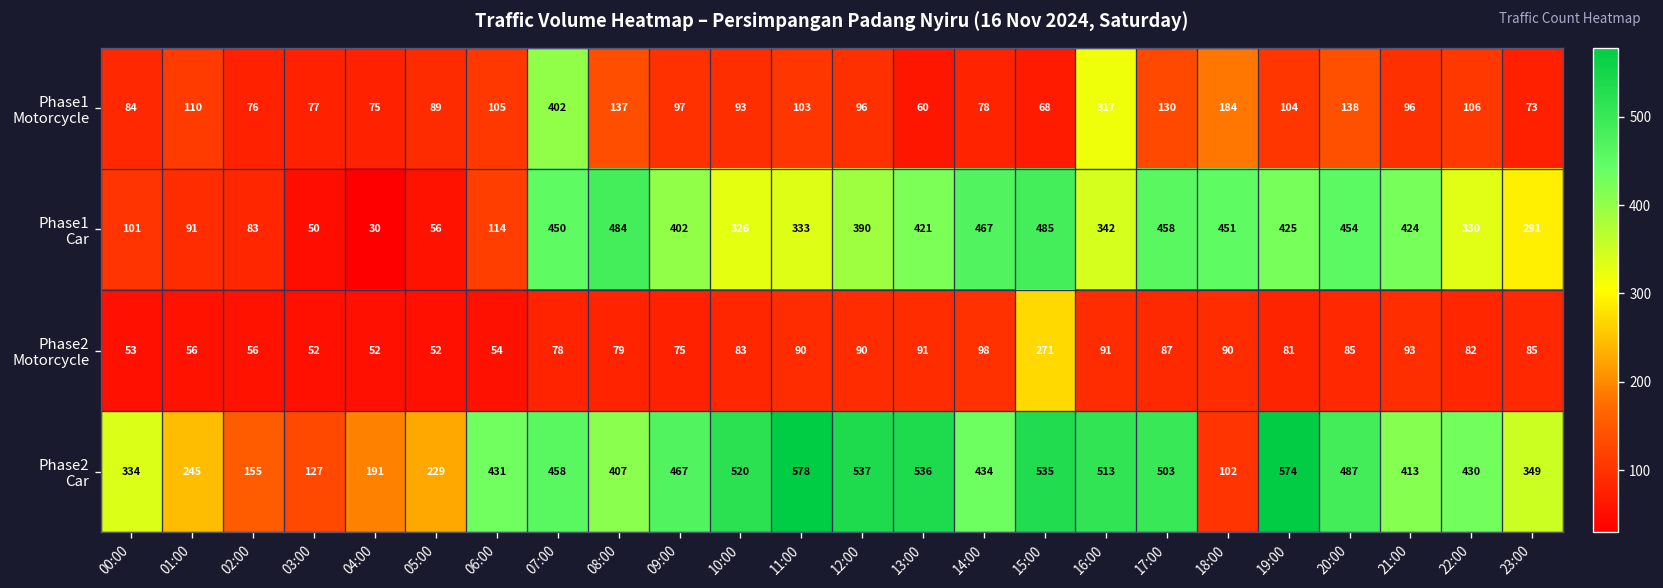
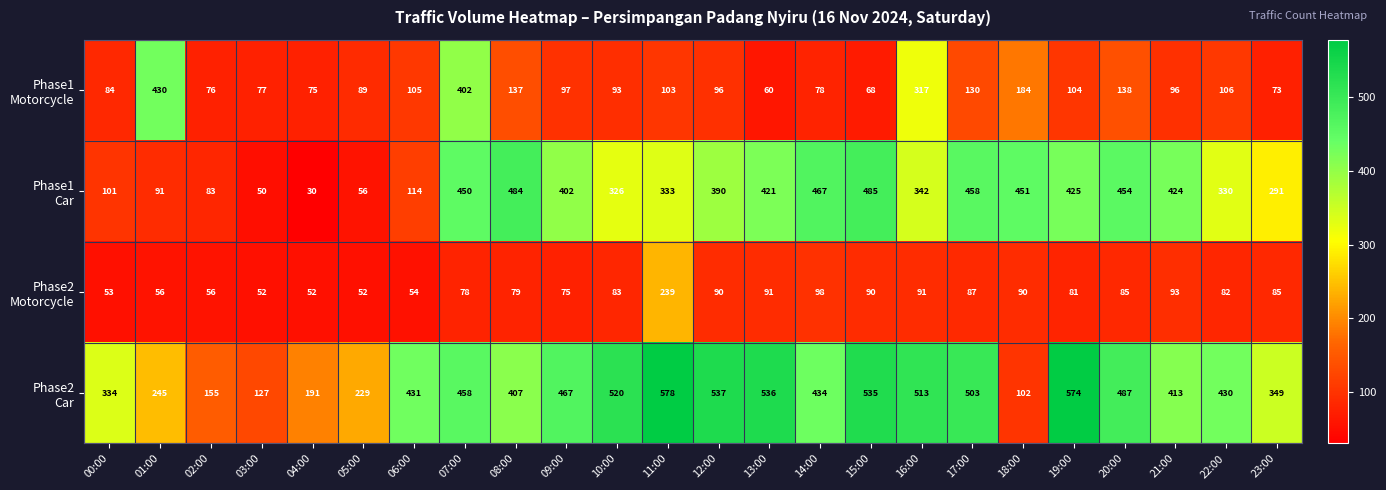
  {
    "Phase1 Motorcycle": {
      "00:00": 84,
-     "01:00": 110,
+     "01:00": 430,
      "02:00": 76,
      "03:00": 77,
      "04:00": 75,
      "05:00": 89,
      "06:00": 105,
      "07:00": 402,
      "08:00": 137,
      "09:00": 97,
      "10:00": 93,
      "11:00": 103,
      "12:00": 96,
      "13:00": 60,
      "14:00": 78,
      "15:00": 68,
      "16:00": 317,
      "17:00": 130,
      "18:00": 184,
      "19:00": 104,
      "20:00": 138,
      "21:00": 96,
      "22:00": 106,
      "23:00": 73
    },
    "Phase1 Car": {
      "00:00": 101,
      "01:00": 91,
      "02:00": 83,
      "03:00": 50,
      "04:00": 30,
      "05:00": 56,
      "06:00": 114,
      "07:00": 450,
      "08:00": 484,
      "09:00": 402,
      "10:00": 326,
      "11:00": 333,
      "12:00": 390,
      "13:00": 421,
      "14:00": 467,
      "15:00": 485,
      "16:00": 342,
      "17:00": 458,
      "18:00": 451,
      "19:00": 425,
      "20:00": 454,
      "21:00": 424,
      "22:00": 330,
      "23:00": 291
    },
    "Phase2 Motorcycle": {
      "00:00": 53,
      "01:00": 56,
      "02:00": 56,
      "03:00": 52,
      "04:00": 52,
      "05:00": 52,
      "06:00": 54,
      "07:00": 78,
      "08:00": 79,
      "09:00": 75,
      "10:00": 83,
-     "11:00": 90,
+     "11:00": 239,
      "12:00": 90,
      "13:00": 91,
      "14:00": 98,
-     "15:00": 271,
+     "15:00": 90,
      "16:00": 91,
      "17:00": 87,
      "18:00": 90,
      "19:00": 81,
      "20:00": 85,
      "21:00": 93,
      "22:00": 82,
      "23:00": 85
    },
    "Phase2 Car": {
      "00:00": 334,
      "01:00": 245,
      "02:00": 155,
      "03:00": 127,
      "04:00": 191,
      "05:00": 229,
      "06:00": 431,
      "07:00": 458,
      "08:00": 407,
      "09:00": 467,
      "10:00": 520,
      "11:00": 578,
      "12:00": 537,
      "13:00": 536,
      "14:00": 434,
      "15:00": 535,
      "16:00": 513,
      "17:00": 503,
      "18:00": 102,
      "19:00": 574,
      "20:00": 487,
      "21:00": 413,
      "22:00": 430,
      "23:00": 349
    }
  }
